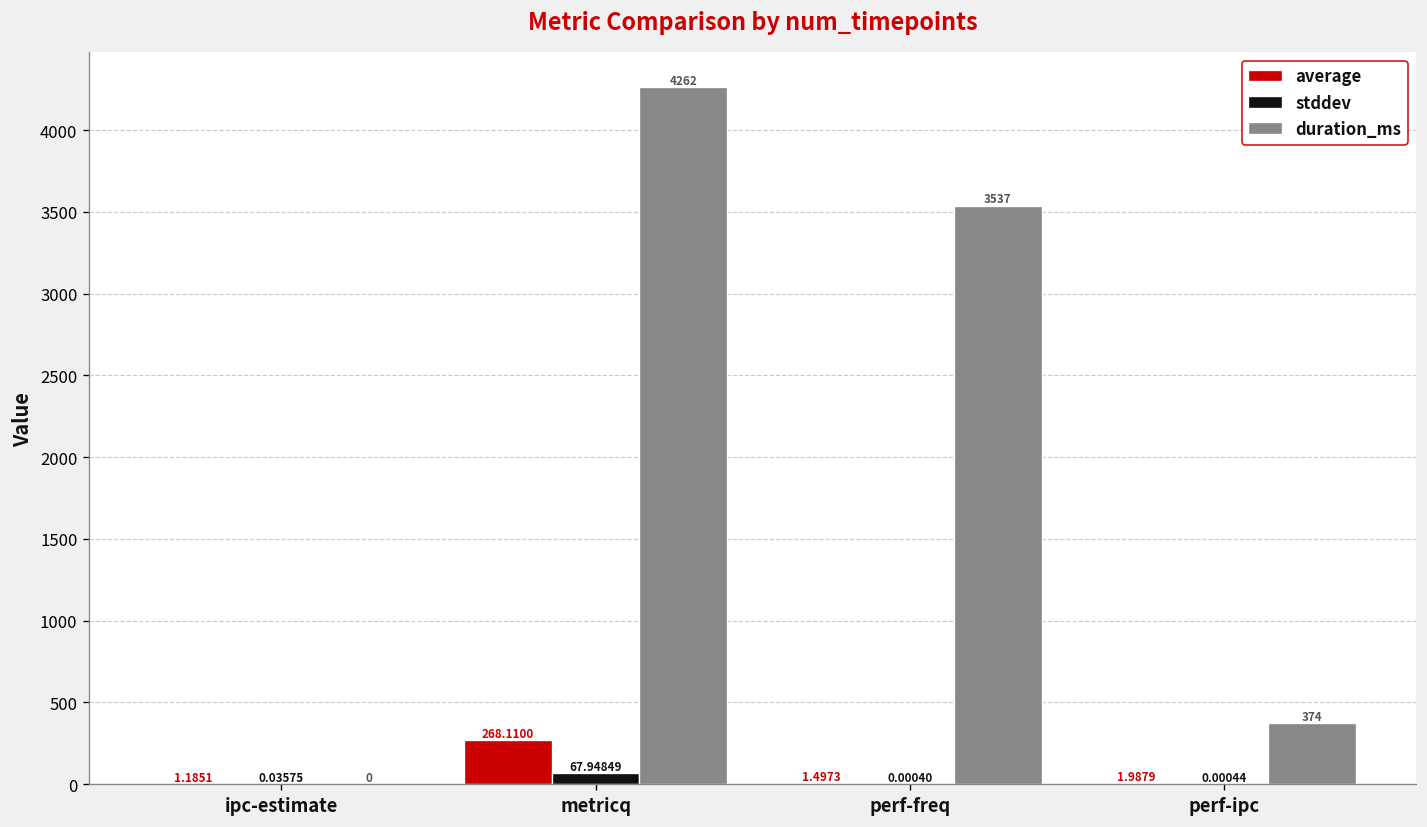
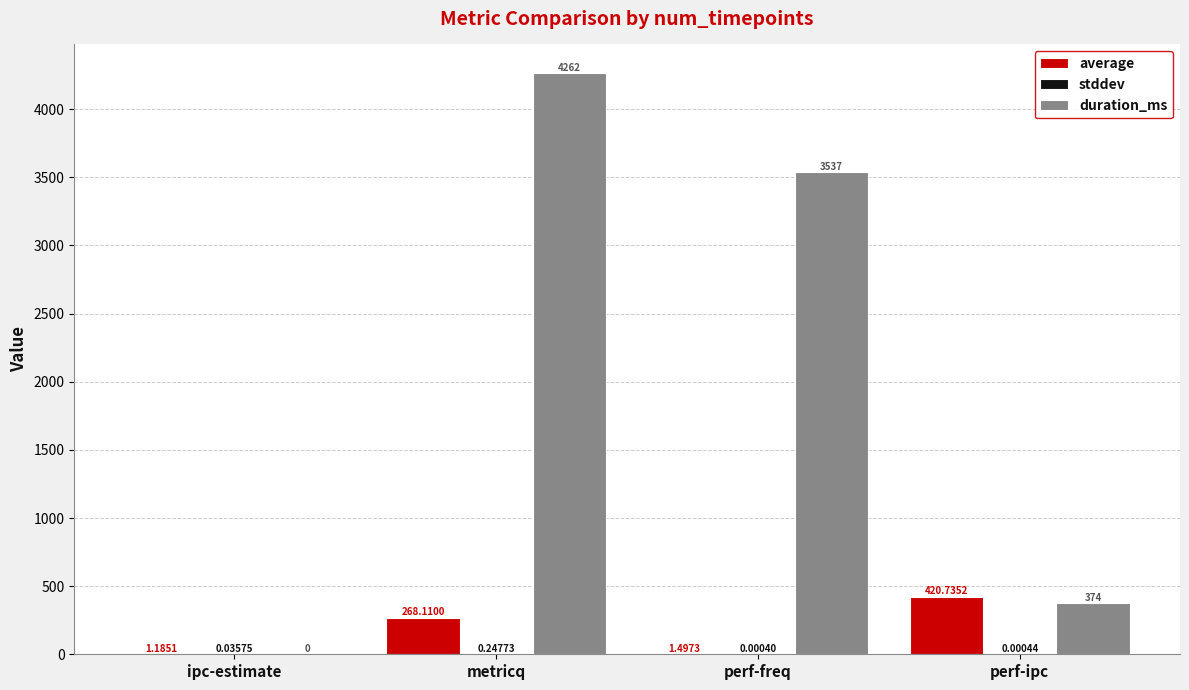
  {
    "average": {
      "ipc-estimate": 1.1851,
      "metricq": 268.1100,
      "perf-freq": 1.4973,
-     "perf-ipc": 1.9879
+     "perf-ipc": 420.7352
    },
    "stddev": {
      "ipc-estimate": 0.03575,
-     "metricq": 67.94849,
+     "metricq": 0.24773,
      "perf-freq": 0.00040,
      "perf-ipc": 0.00044
    },
    "duration_ms": {
      "ipc-estimate": 0,
      "metricq": 4262,
      "perf-freq": 3537,
      "perf-ipc": 374
    }
  }
